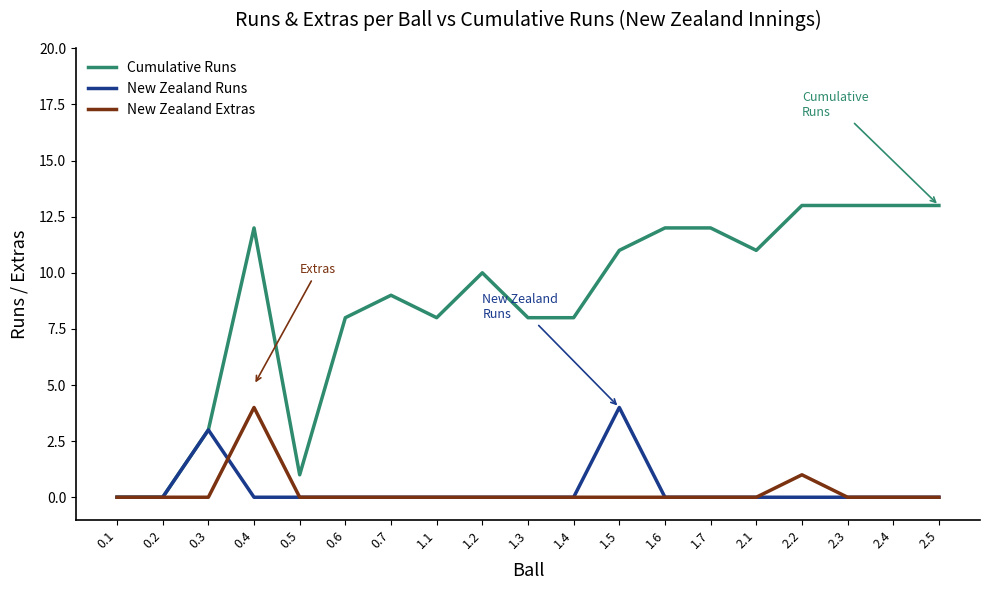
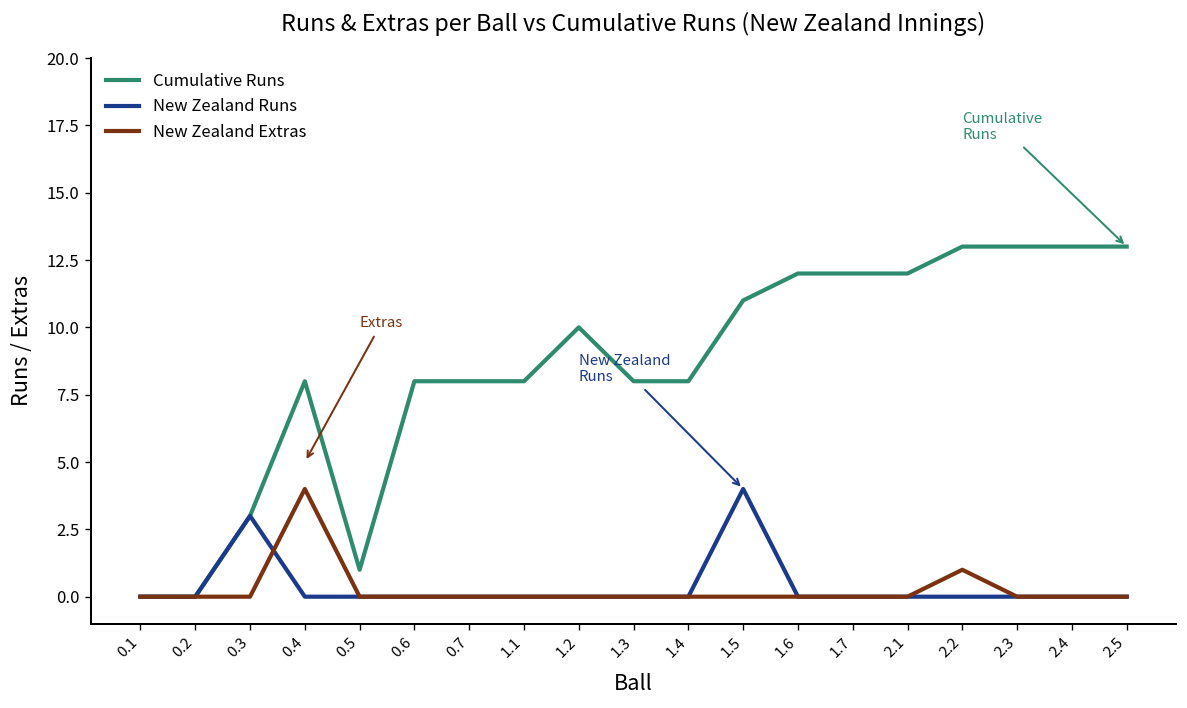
  {
    "Cumulative Runs": {
-     "0.4": 12,
+     "0.4": 8,
      "0.5": 1,
      "0.6": 8,
-     "0.7": 9,
+     "0.7": 8,
      "1.1": 8,
      "1.2": 10,
      "1.3": 8,
      "1.4": 8,
      "1.5": 11,
      "1.6": 12,
      "1.7": 12,
-     "2.1": 11,
+     "2.1": 12,
      "2.2": 13,
      "2.3": 13,
      "2.4": 13,
      "2.5": 13
    },
    "New Zealand Runs": {
      "0.4": 0,
      "1.5": 4,
      "2.2": 0
    },
    "New Zealand Extras": {
      "0.3": 0,
      "0.4": 4,
      "1.5": 0,
      "2.2": 1
    }
  }
